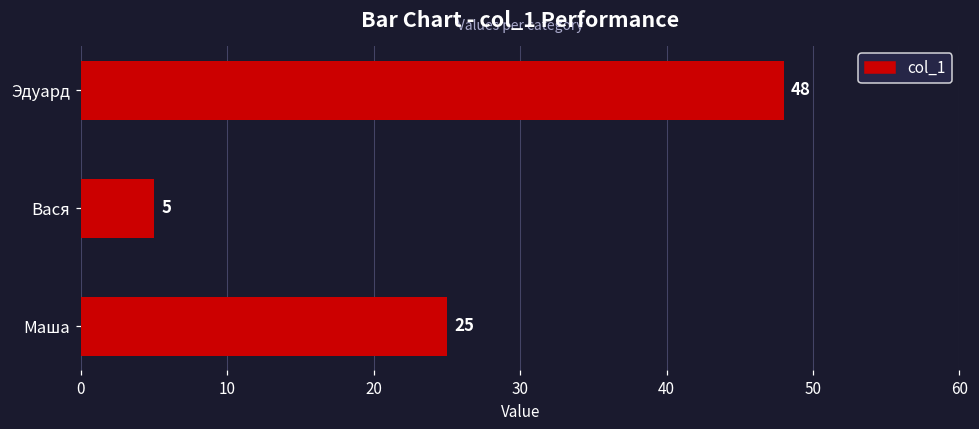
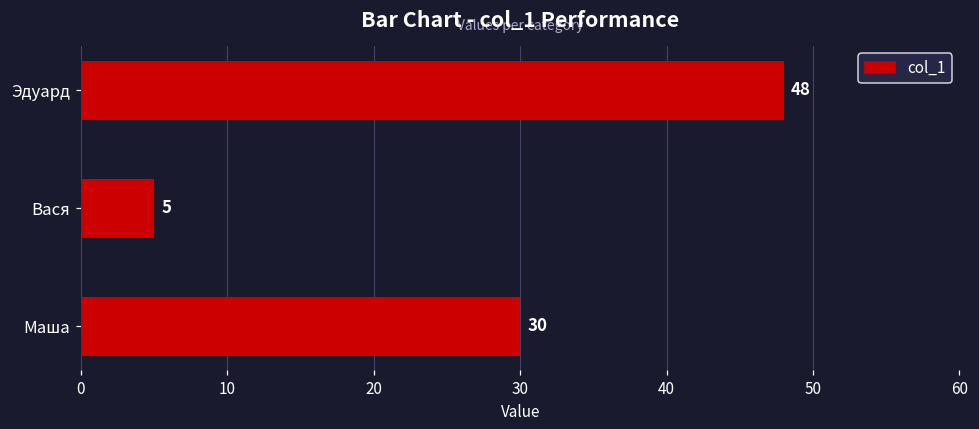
  {
    "Эдуард": 48,
    "Вася": 5,
-   "Маша": 25
+   "Маша": 30
  }
